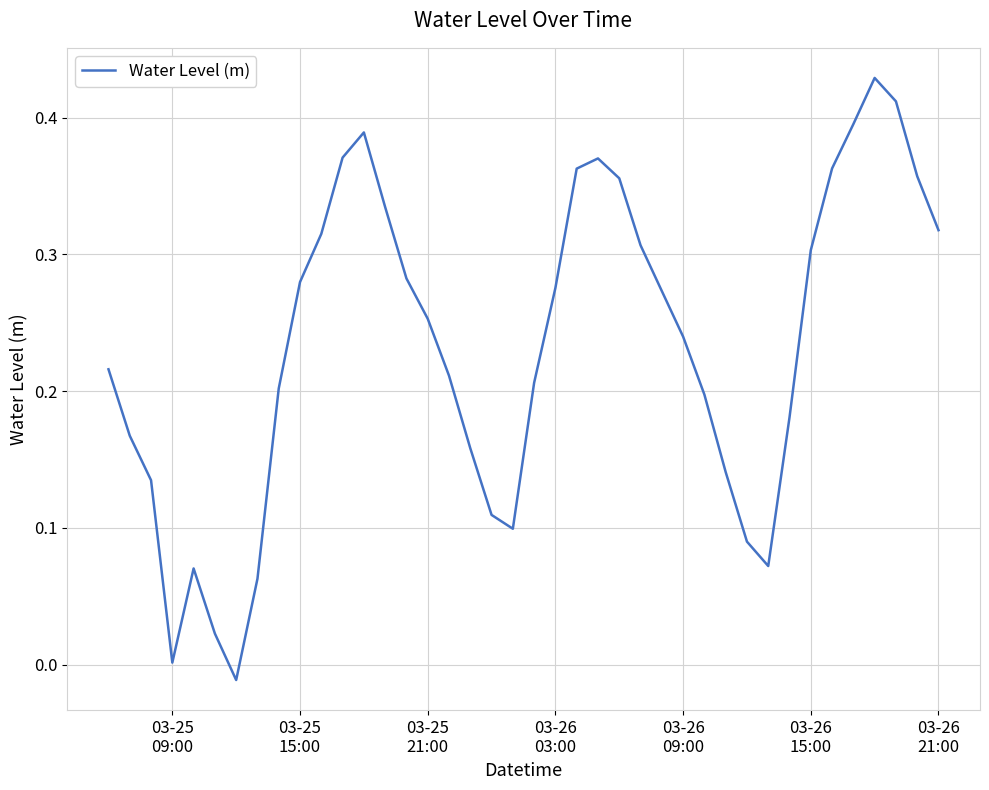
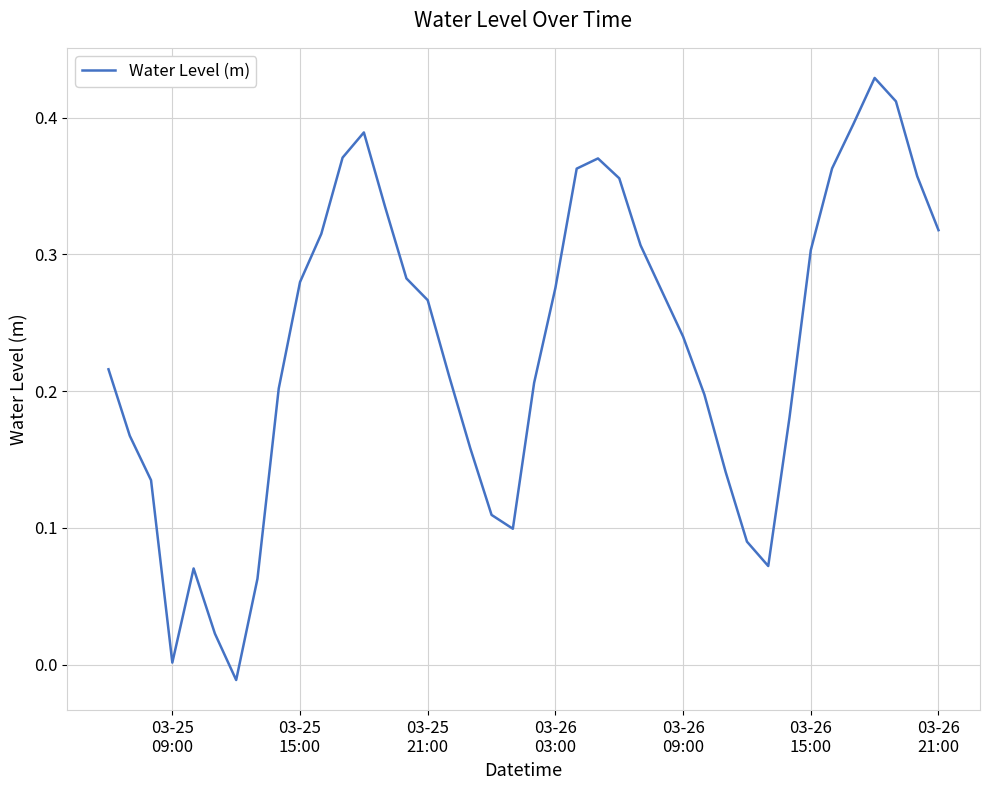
  {
    "03-25 09:00": 0.001,
    "03-25 15:00": 0.280,
-   "03-25 21:00": 0.253,
+   "03-25 21:00": 0.267,
    "03-26 03:00": 0.276,
    "03-26 09:00": 0.240,
    "03-26 15:00": 0.303,
    "03-26 21:00": 0.318
  }
